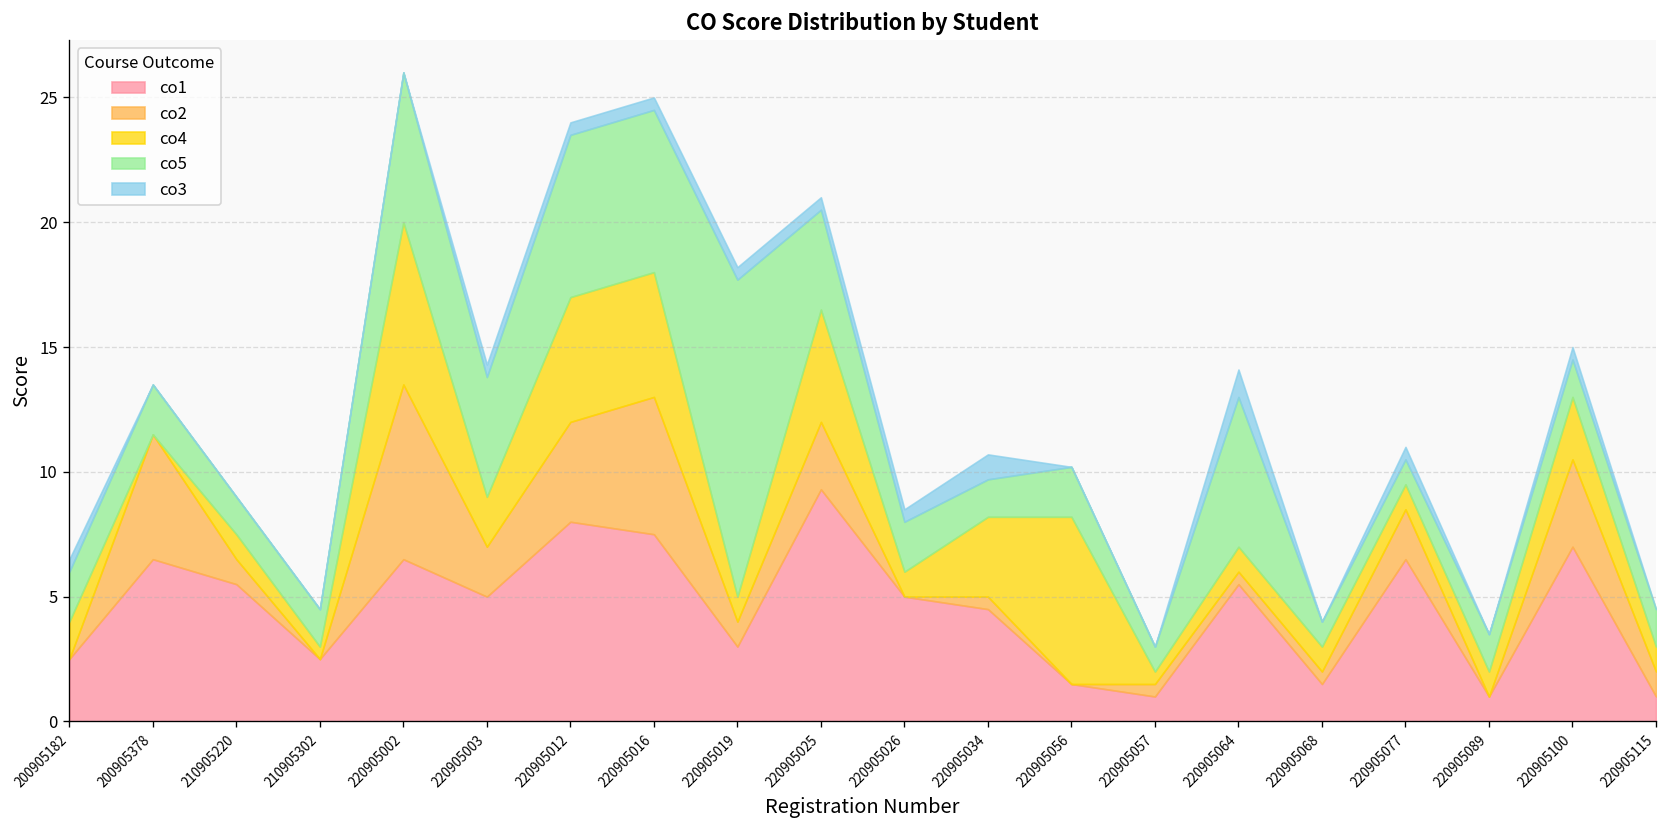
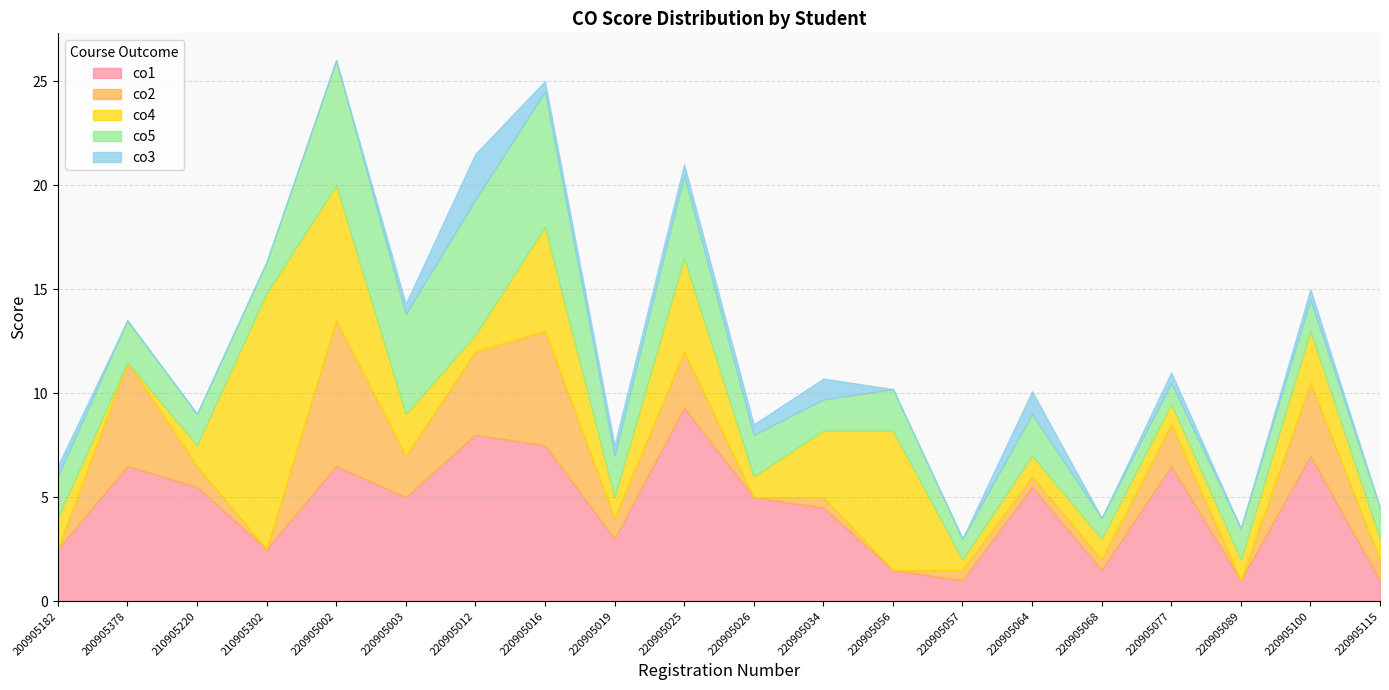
  {
    "co1": {
      "200905378": 6.5,
      "210905220": 5.5,
      "220905002": 6.5,
      "220905003": 5.0,
      "220905012": 8.0,
      "220905016": 7.5,
      "220905019": 3.0,
      "220905025": 9.3,
      "220905034": 4.5,
      "220905057": 1.0,
      "220905064": 5.5,
      "220905068": 1.5,
      "220905077": 6.5,
      "220905100": 7.0,
      "220905115": 1.0
    },
    "co2": {
      "210905220": 1.0,
      "220905002": 7.0,
      "220905003": 2.0,
      "220905012": 4.0,
      "220905016": 5.5,
      "220905019": 1.0,
      "220905025": 2.7,
      "220905034": 0.5,
      "220905057": 0.5,
      "220905064": 0.5,
      "220905068": 0.5,
      "220905077": 2.0,
      "220905100": 3.5,
      "220905115": 1.0
    },
    "co4": {
      "200905182": 1.5,
      "210905220": 1.0,
-     "210905302": 0.5,
+     "210905302": 12.3,
      "220905002": 6.5,
      "220905003": 2.0,
-     "220905012": 5.0,
+     "220905012": 0.8,
      "220905016": 5.0,
      "220905019": 1.0,
      "220905025": 4.5,
      "220905026": 1.0,
      "220905034": 3.2,
      "220905056": 6.7,
      "220905057": 0.5,
      "220905064": 1.0,
      "220905068": 1.0,
      "220905077": 1.0,
      "220905089": 1.0,
      "220905100": 2.5,
      "220905115": 1.0
    },
    "co5": {
      "200905182": 2.0,
      "220905003": 4.8,
      "220905012": 6.5,
      "220905016": 6.5,
-     "220905019": 12.7,
+     "220905019": 2.0,
      "220905025": 4.0,
      "220905026": 2.0,
      "220905034": 1.5,
-     "220905064": 6,
+     "220905064": 2,
      "220905077": 1.0,
      "220905100": 1.5
    },
    "co3": {
      "200905182": 0.5,
      "220905003": 0.5,
-     "220905012": 0.5,
+     "220905012": 2.2,
      "220905016": 0.5,
      "220905019": 0.5,
      "220905025": 0.5,
      "220905026": 0.5,
      "220905034": 1.0,
      "220905064": 1.1,
      "220905077": 0.5,
      "220905100": 0.5
    }
  }
